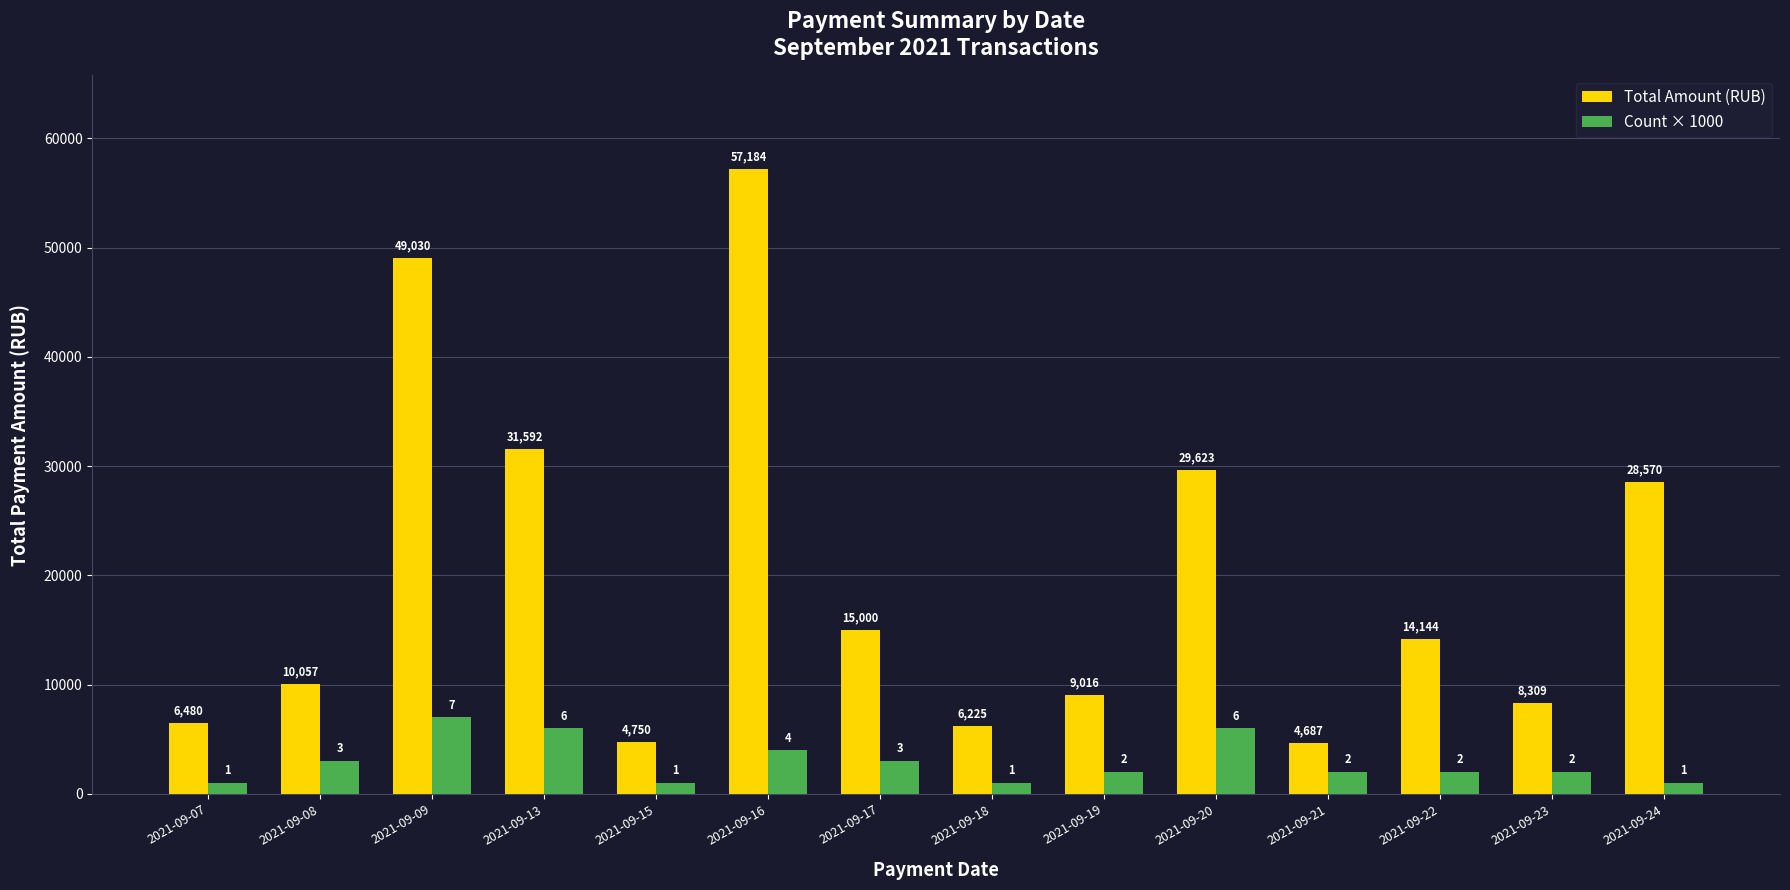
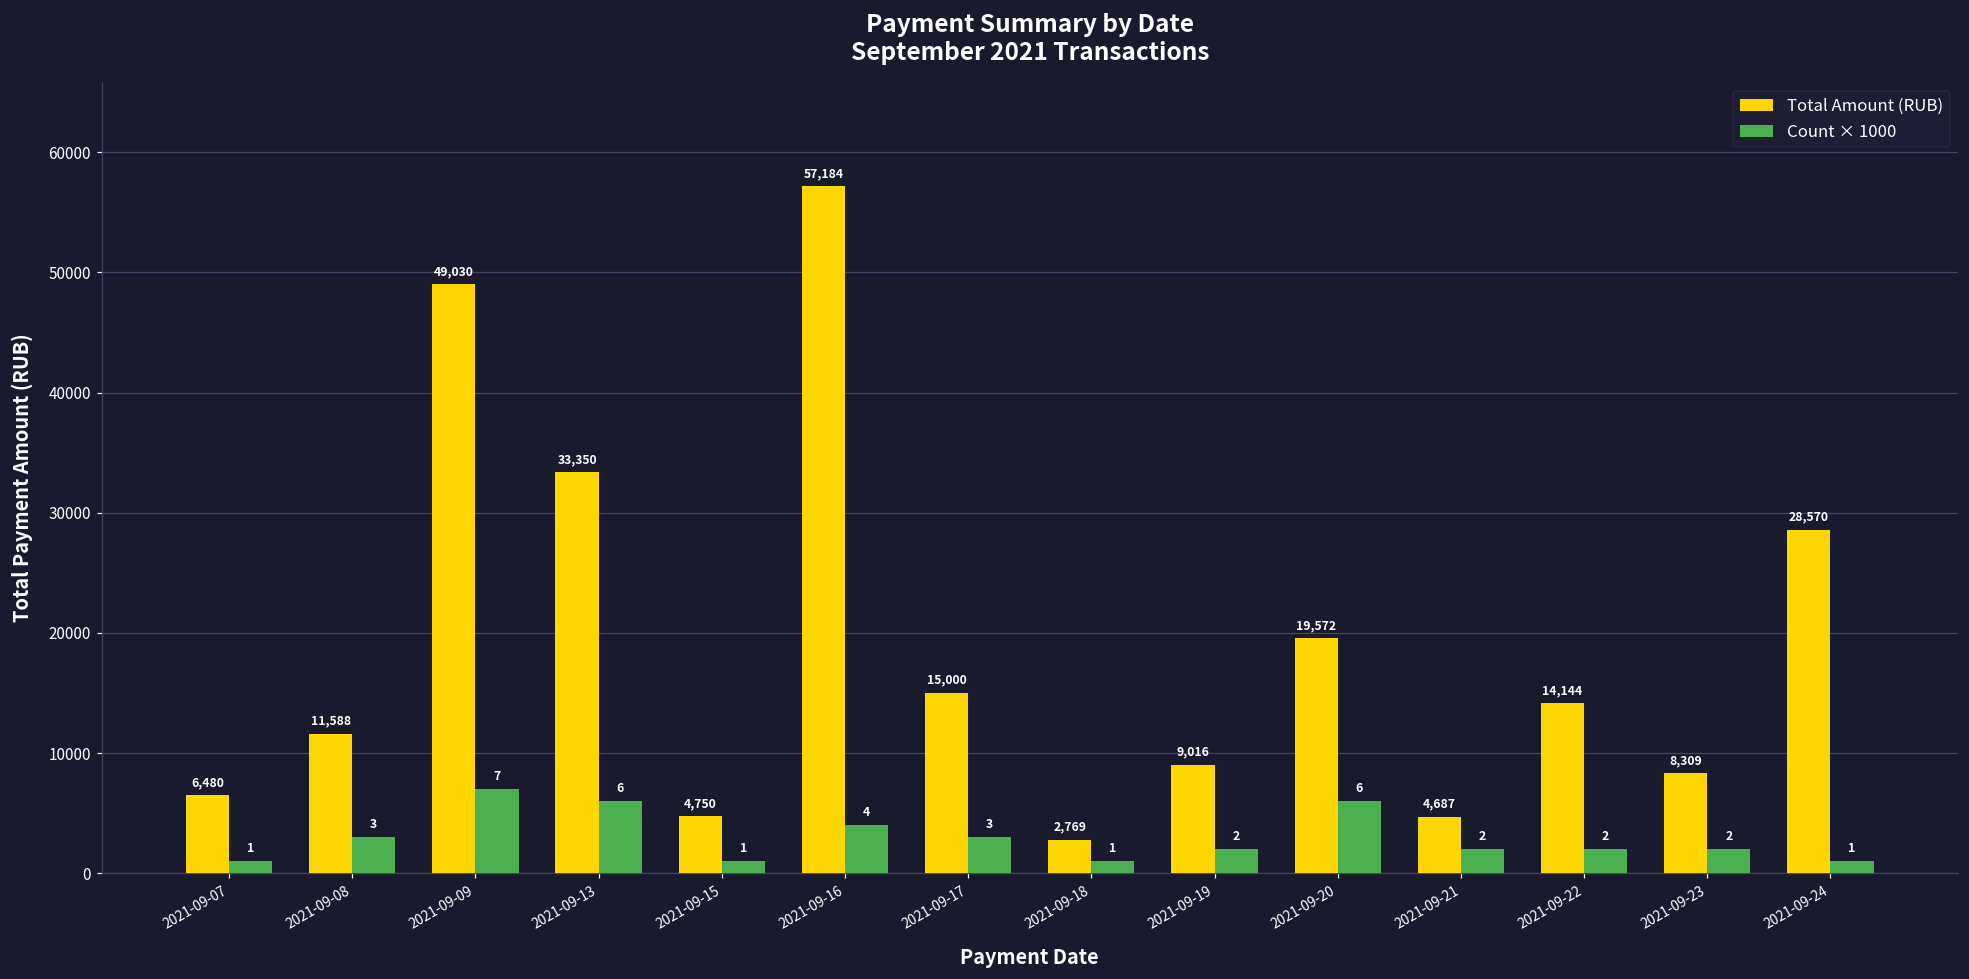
  {
    "Total Amount (RUB)": {
      "2021-09-07": "6,480",
-     "2021-09-08": "10,057",
+     "2021-09-08": "11,588",
      "2021-09-09": "49,030",
-     "2021-09-13": "31,592",
+     "2021-09-13": "33,350",
      "2021-09-15": "4,750",
      "2021-09-16": "57,184",
      "2021-09-17": "15,000",
-     "2021-09-18": "6,225",
+     "2021-09-18": "2,769",
      "2021-09-19": "9,016",
-     "2021-09-20": "29,623",
+     "2021-09-20": "19,572",
      "2021-09-21": "4,687",
      "2021-09-22": "14,144",
      "2021-09-23": "8,309",
      "2021-09-24": "28,570"
    }
  }
